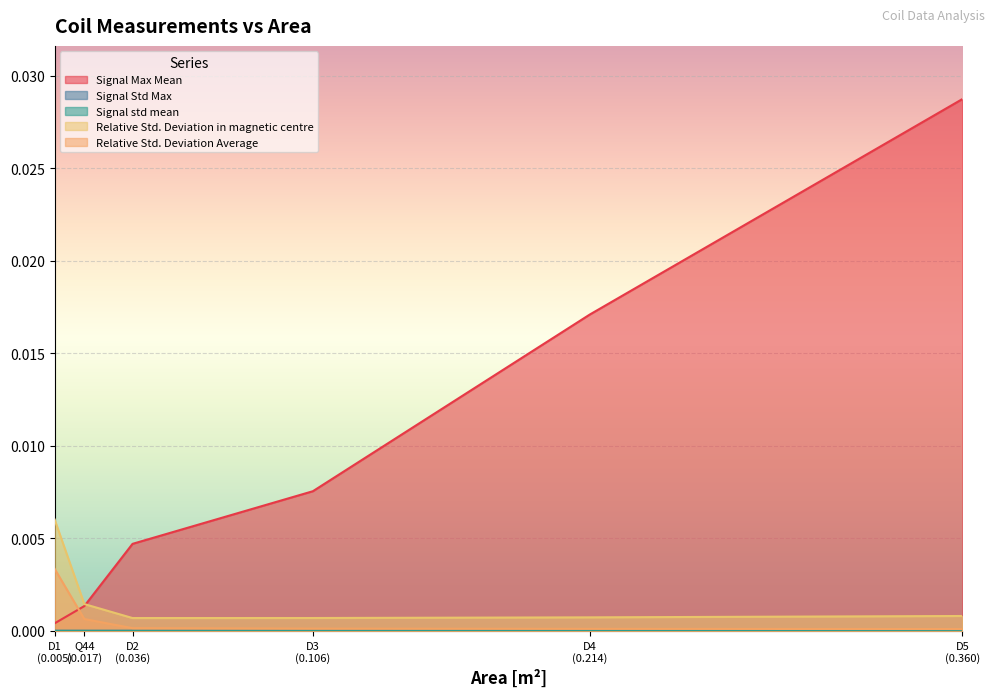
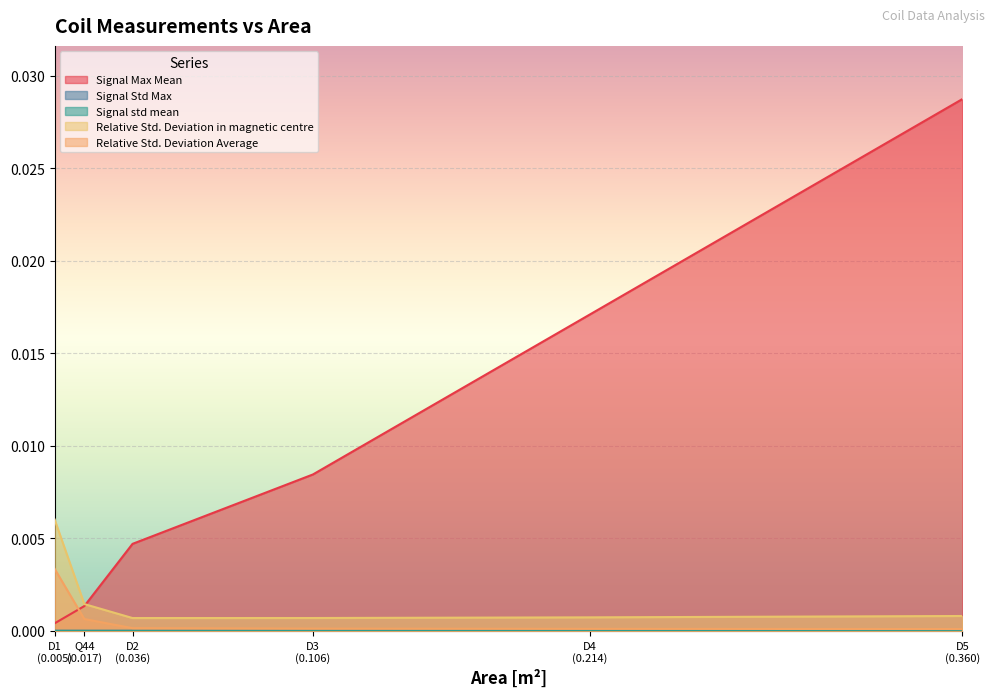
  {
    "Signal Max Mean": {
      "D2 (0.036)": 0.0047,
-     "D3 (0.106)": 0.0075,
+     "D3 (0.106)": 0.0085,
      "D4 (0.214)": 0.0171,
      "D5 (0.360)": 0.0287
    }
  }
